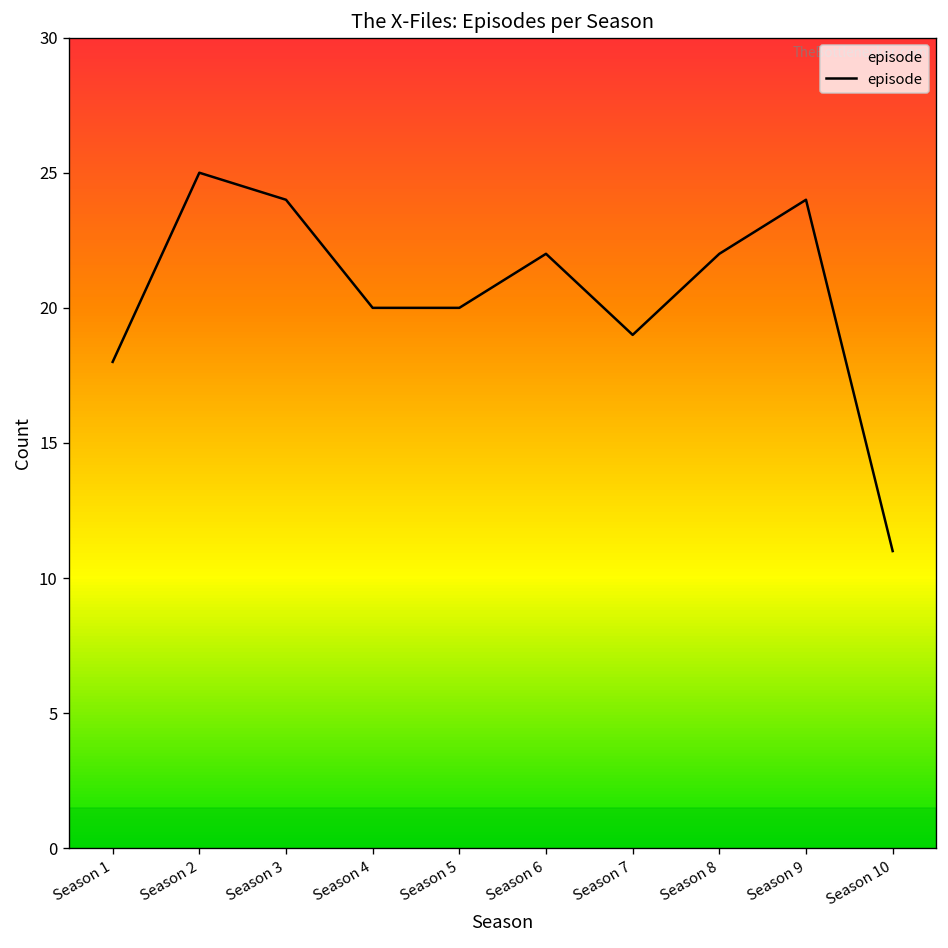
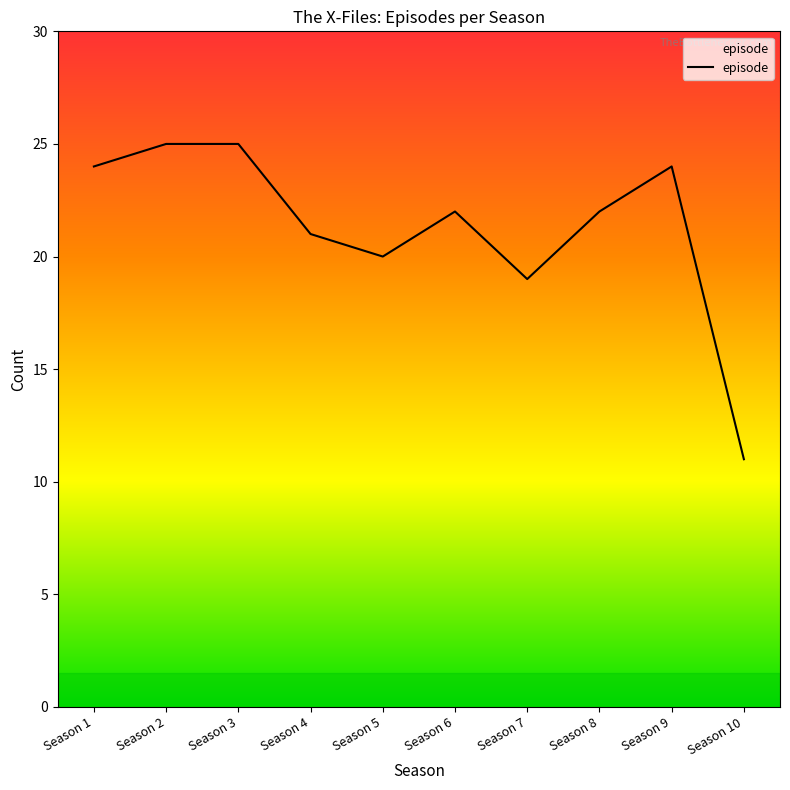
  {
-   "Season 1": 18,
+   "Season 1": 24,
    "Season 2": 25,
-   "Season 3": 24,
-   "Season 4": 20,
+   "Season 3": 25,
+   "Season 4": 21,
    "Season 5": 20,
    "Season 6": 22,
    "Season 7": 19,
    "Season 8": 22,
    "Season 9": 24,
    "Season 10": 11
  }
